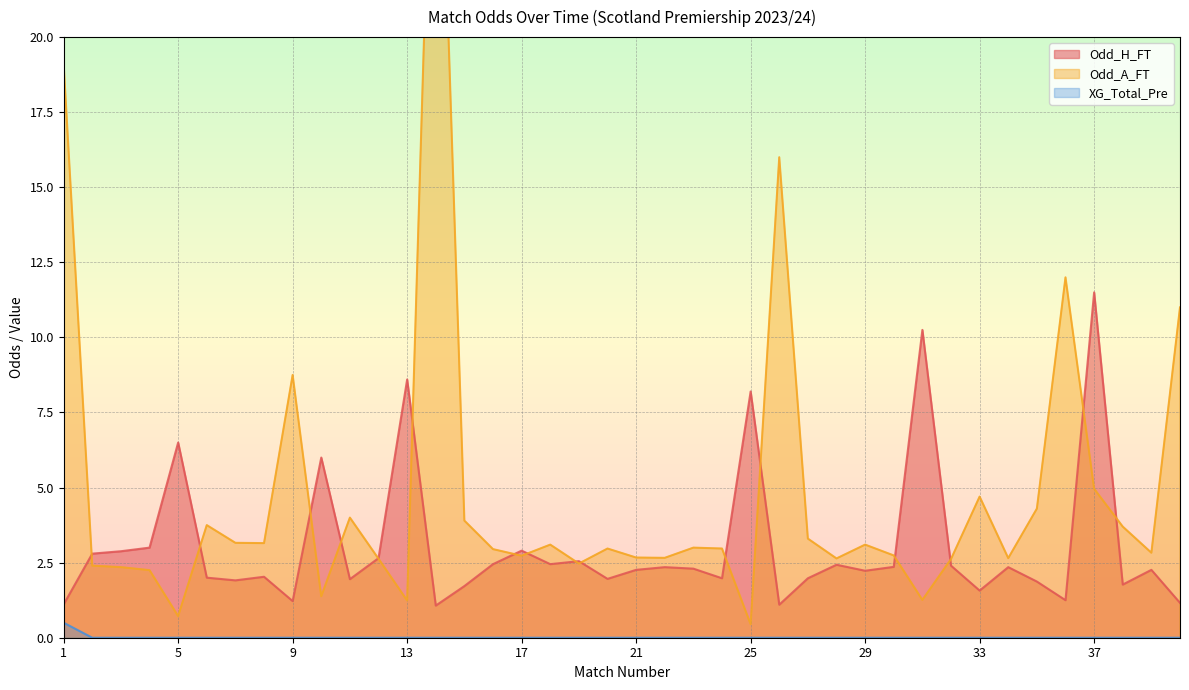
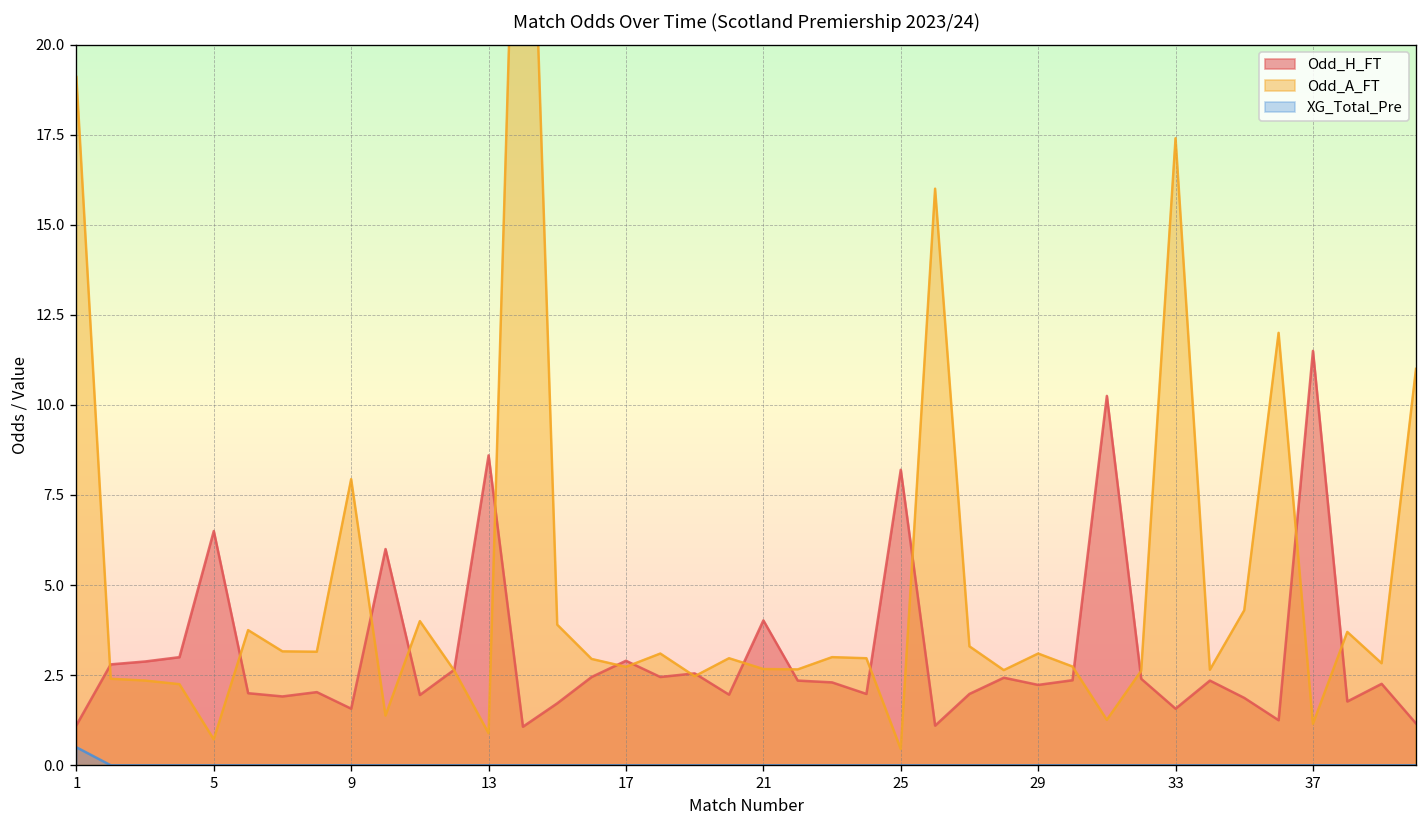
  {
    "Odd_H_FT": {
      "1": 1.1,
      "5": 6.5,
-     "9": 1.2,
+     "9": 1.6,
      "13": 8.6,
      "17": 2.9,
-     "21": 2.3,
+     "21": 4.0,
      "25": 8.2,
      "29": 2.2,
      "33": 1.6,
      "37": 11.5
    },
    "Odd_A_FT": {
      "1": 19.1,
      "5": 0.7,
-     "9": 8.8,
-     "13": 1.2,
+     "9": 7.9,
+     "13": 0.9,
      "17": 2.7,
      "21": 2.7,
      "25": 0.5,
      "29": 3.1,
-     "33": 4.7,
-     "37": 5.0
+     "33": 17.4,
+     "37": 1.2
    },
    "XG_Total_Pre": {
      "1": 0.5,
      "5": 0.0,
      "9": 0.0,
      "13": 0.0,
      "17": 0.0,
      "21": 0.0,
      "25": 0.0,
      "29": 0.0,
      "33": 0.0,
      "37": 0.0
    }
  }
